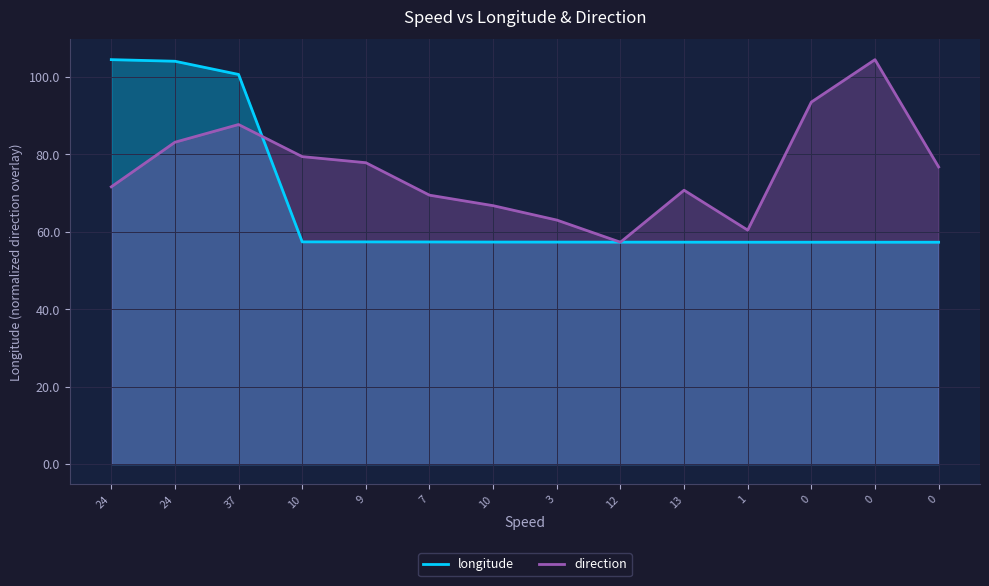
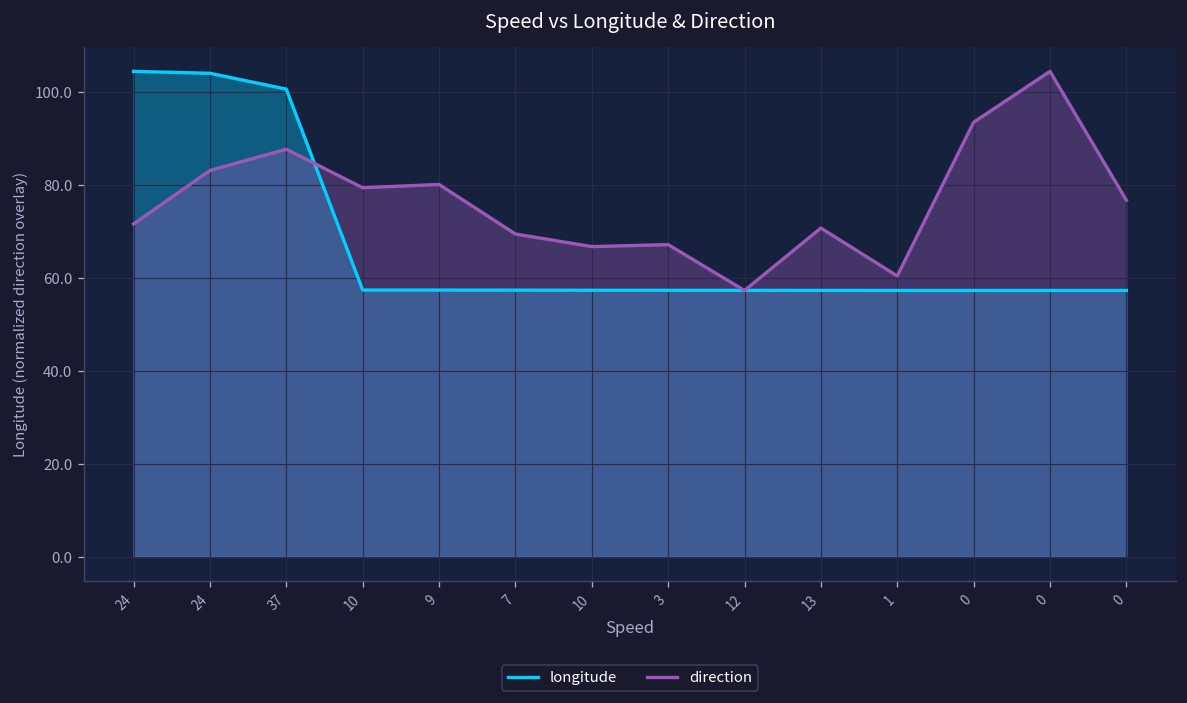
  {
    "longitude": {
      "37": 101,
      "9": 57,
      "7": 57,
      "3": 57,
      "13": 57,
      "1": 57
    },
    "direction": {
      "37": 88,
-     "9": 78,
+     "9": 80,
      "7": 69,
-     "3": 63,
+     "3": 67,
      "13": 71,
      "1": 60
    }
  }
